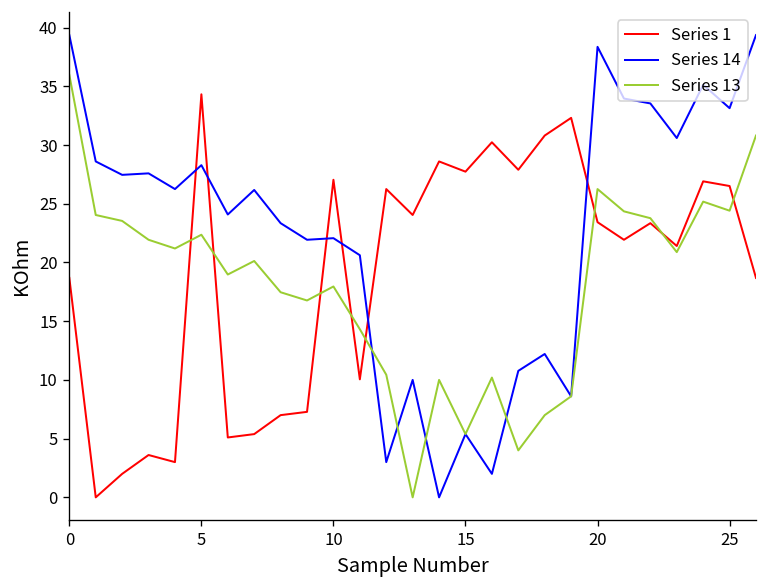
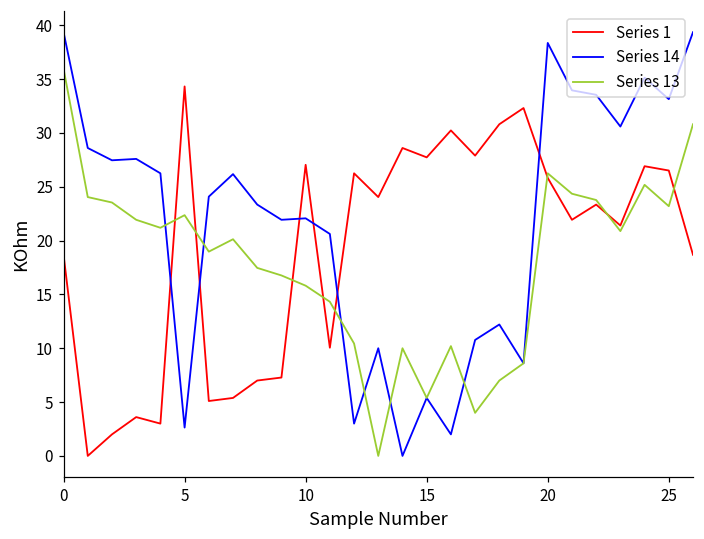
  {
    "Series 1": {
      "0": 19,
      "5": 34,
      "10": 27,
      "15": 28,
-     "20": 23,
+     "20": 26,
      "25": 27
    },
    "Series 14": {
      "0": 39,
-     "5": 28,
+     "5": 3,
      "10": 22,
      "20": 38,
      "25": 33
    },
    "Series 13": {
      "0": 36,
      "5": 22,
-     "10": 18,
+     "10": 16,
      "20": 26,
-     "25": 24
+     "25": 23
    }
  }
